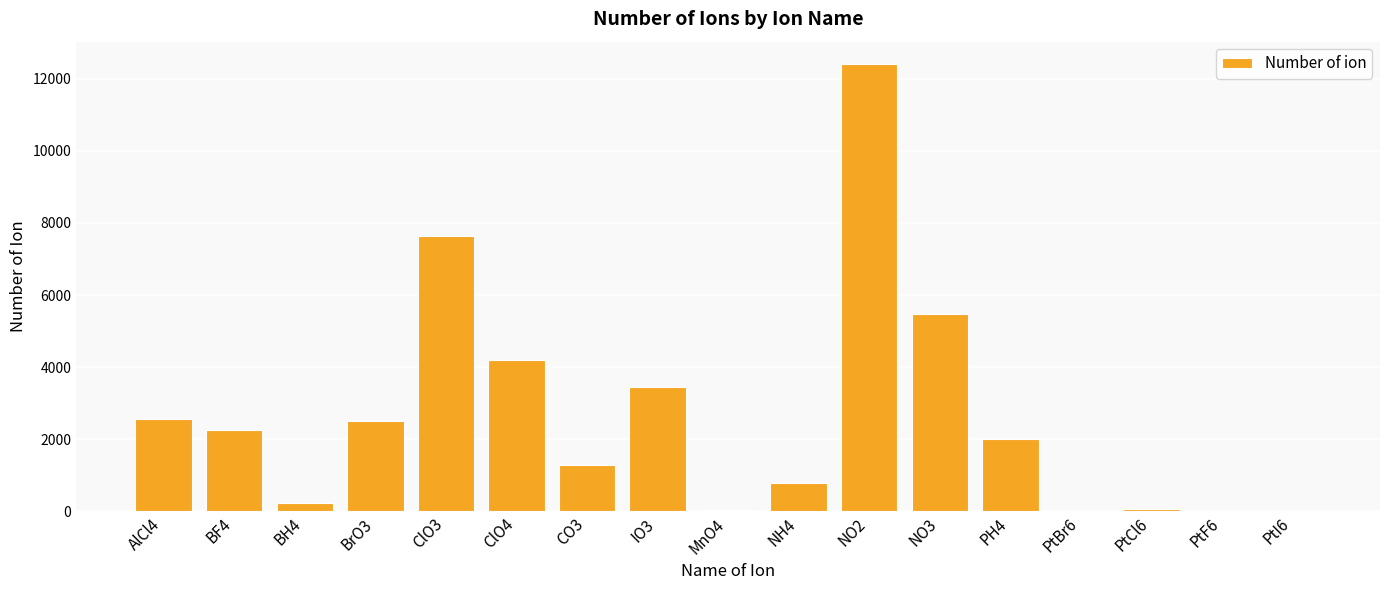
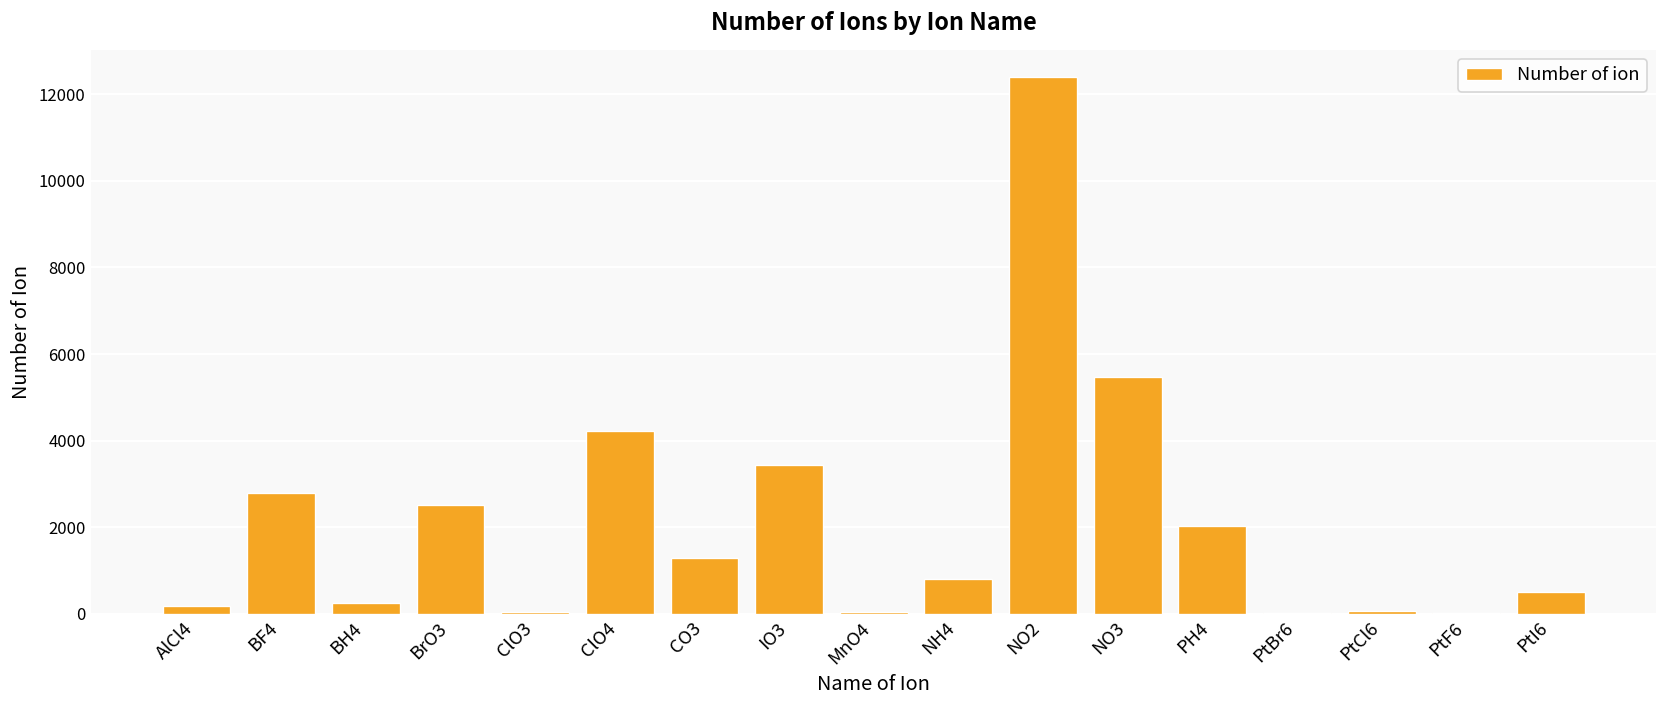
  {
-   "AlCl4": 2600,
-   "BF4": 2300,
+   "AlCl4": 200,
+   "BF4": 2800,
    "BH4": 200,
    "BrO3": 2500,
-   "ClO3": 7600,
+   "ClO3": 0,
    "ClO4": 4200,
    "CO3": 1300,
    "IO3": 3400,
    "NH4": 800,
    "NO2": 12400,
    "NO3": 5500,
    "PH4": 2000,
-   "PtI6": 0
+   "PtI6": 500
  }
